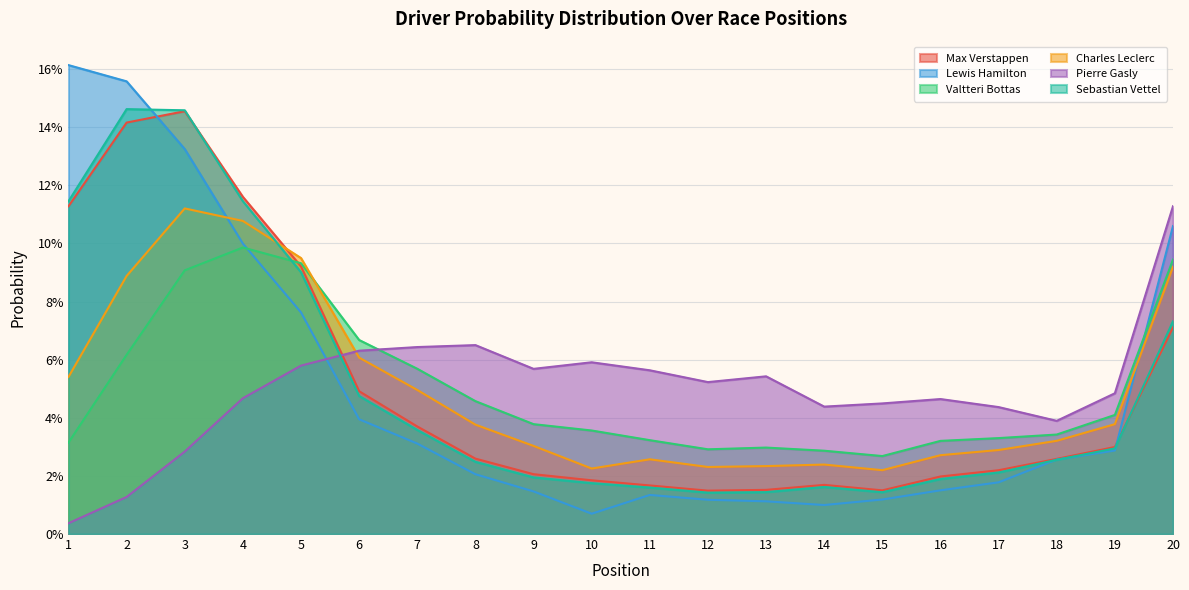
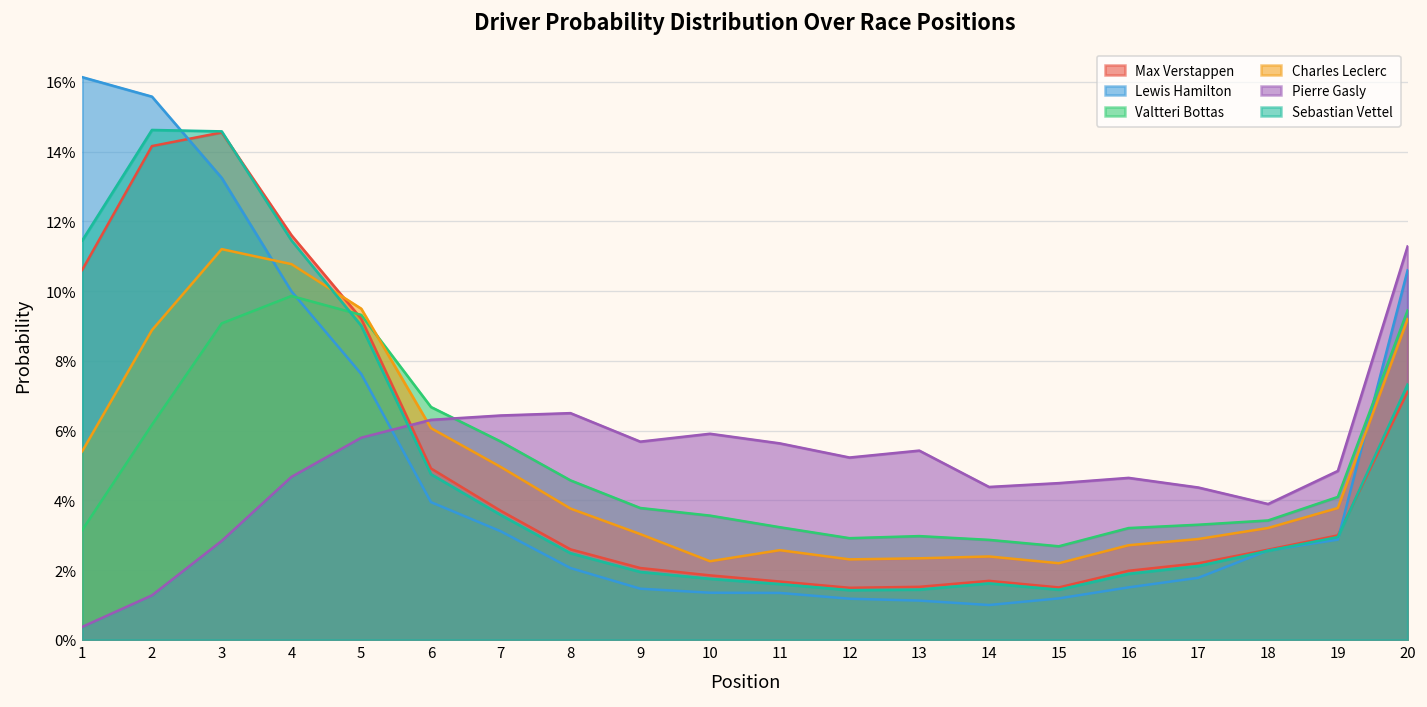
  {
    "Max Verstappen": {
-     "1": "11.3%",
+     "1": "10.6%",
      "2": "14.2%",
      "4": "11.6%",
      "5": "9.2%",
      "6": "4.9%",
      "7": "3.7%",
      "8": "2.6%",
      "9": "2.1%",
      "10": "1.8%",
      "20": "7.1%"
    },
    "Lewis Hamilton": {
      "1": "16.1%",
      "2": "15.6%",
      "3": "13.2%",
      "4": "10.0%",
      "5": "7.6%",
      "6": "3.9%",
      "7": "3.1%",
      "8": "2.1%",
      "9": "1.5%",
-     "10": "0.7%",
+     "10": "1.4%",
      "11": "1.3%",
      "12": "1.2%",
      "13": "1.1%",
      "14": "1.0%",
      "15": "1.2%",
      "16": "1.5%",
      "17": "1.8%",
      "20": "10.6%"
    },
    "Charles Leclerc": {
      "1": "5.4%",
      "2": "8.9%",
      "3": "11.2%",
      "4": "10.8%",
      "5": "9.5%",
      "6": "6.1%",
      "7": "5.0%",
      "8": "3.8%",
      "9": "3.0%",
      "10": "2.3%",
      "11": "2.6%",
      "12": "2.3%",
      "13": "2.3%",
      "14": "2.4%",
      "15": "2.2%",
      "16": "2.7%",
      "17": "2.9%",
      "18": "3.2%",
      "19": "3.8%",
      "20": "9.2%"
    },
    "Pierre Gasly": {
      "1": "0.4%",
      "2": "1.3%",
      "3": "2.8%",
      "4": "4.7%",
      "5": "5.8%",
      "6": "6.3%",
      "7": "6.4%",
      "8": "6.5%",
      "9": "5.7%",
      "10": "5.9%",
      "11": "5.6%",
      "12": "5.2%",
      "13": "5.4%",
      "14": "4.4%",
      "15": "4.5%",
      "16": "4.6%",
      "17": "4.4%",
      "18": "3.9%",
      "19": "4.8%",
      "20": "11.3%"
    }
  }
